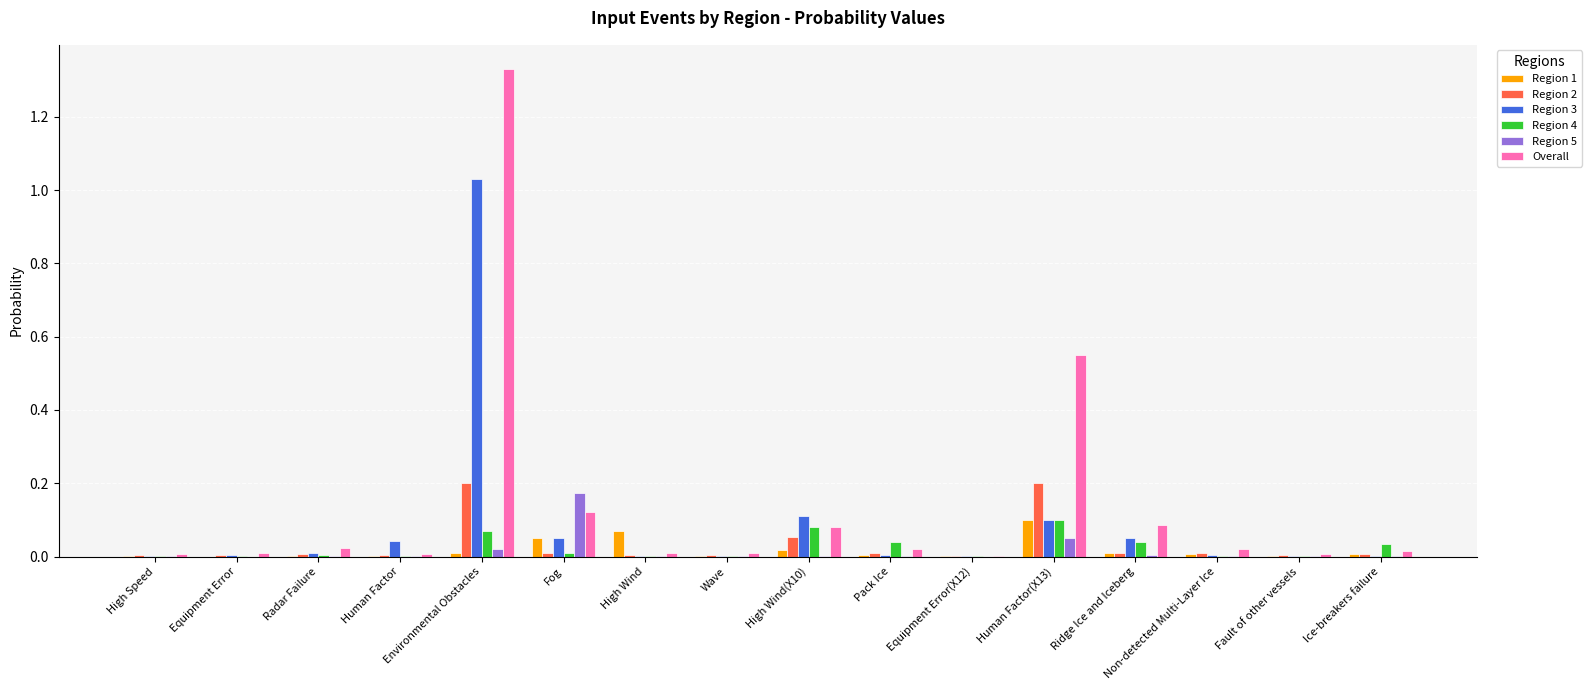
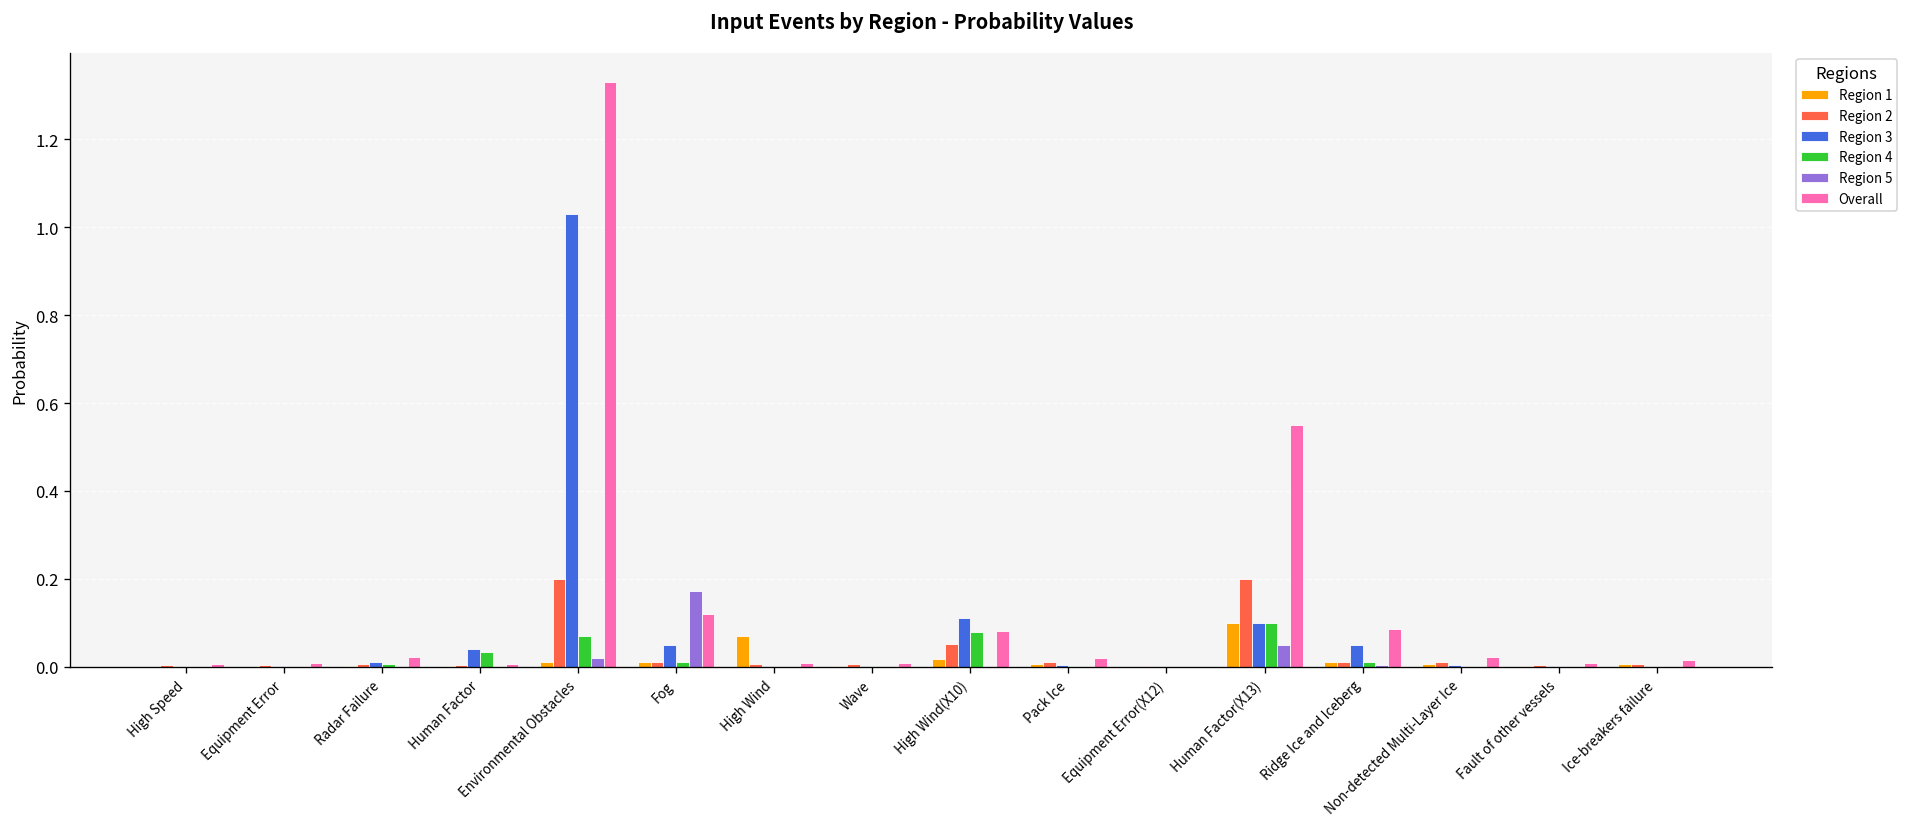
  {
    "Region 1": {
      "Environmental Obstacles": 0.01,
-     "Fog": 0.05,
+     "Fog": 0.01,
      "High Wind": 0.07,
      "High Wind(X10)": 0.02,
      "Human Factor(X13)": 0.10,
      "Ridge Ice and Iceberg": 0.01
    },
    "Region 2": {
      "Radar Failure": 0.01,
      "Environmental Obstacles": 0.20,
      "Fog": 0.01,
      "High Wind(X10)": 0.05,
      "Pack Ice": 0.01,
      "Human Factor(X13)": 0.20,
      "Ridge Ice and Iceberg": 0.01,
      "Non-detected Multi-Layer Ice": 0.01,
      "Ice-breakers failure": 0.01
    },
    "Region 3": {
      "Radar Failure": 0.01,
      "Human Factor": 0.04,
      "Environmental Obstacles": 1.03,
      "Fog": 0.05,
      "High Wind(X10)": 0.11,
      "Human Factor(X13)": 0.10,
      "Ridge Ice and Iceberg": 0.05
    },
    "Region 4": {
-     "Human Factor": 0.00,
+     "Human Factor": 0.03,
      "Environmental Obstacles": 0.07,
      "Fog": 0.01,
      "High Wind(X10)": 0.08,
-     "Pack Ice": 0.04,
+     "Pack Ice": 0.00,
      "Human Factor(X13)": 0.10,
-     "Ridge Ice and Iceberg": 0.04,
-     "Ice-breakers failure": 0.03
+     "Ridge Ice and Iceberg": 0.01,
+     "Ice-breakers failure": 0.00
    },
    "Region 5": {
      "Environmental Obstacles": 0.02,
      "Fog": 0.17,
      "Human Factor(X13)": 0.05
    },
    "Overall": {
      "Equipment Error": 0.01,
      "Radar Failure": 0.02,
      "Human Factor": 0.01,
      "Environmental Obstacles": 1.33,
      "Fog": 0.12,
      "High Wind": 0.01,
      "Wave": 0.01,
      "High Wind(X10)": 0.08,
      "Pack Ice": 0.02,
      "Human Factor(X13)": 0.55,
      "Ridge Ice and Iceberg": 0.09,
      "Non-detected Multi-Layer Ice": 0.02,
      "Fault of other vessels": 0.01,
      "Ice-breakers failure": 0.02
    }
  }
